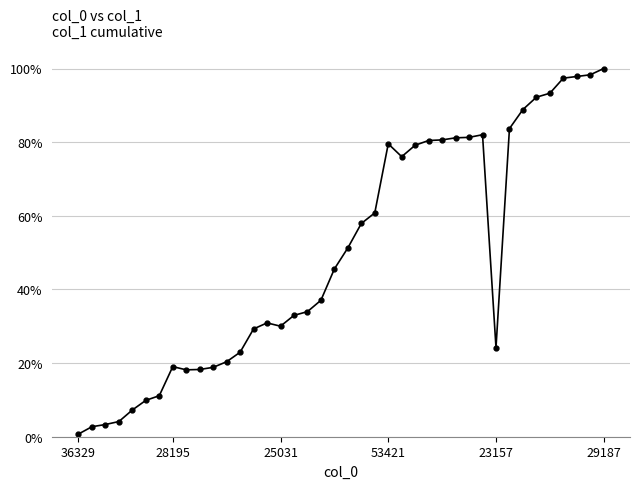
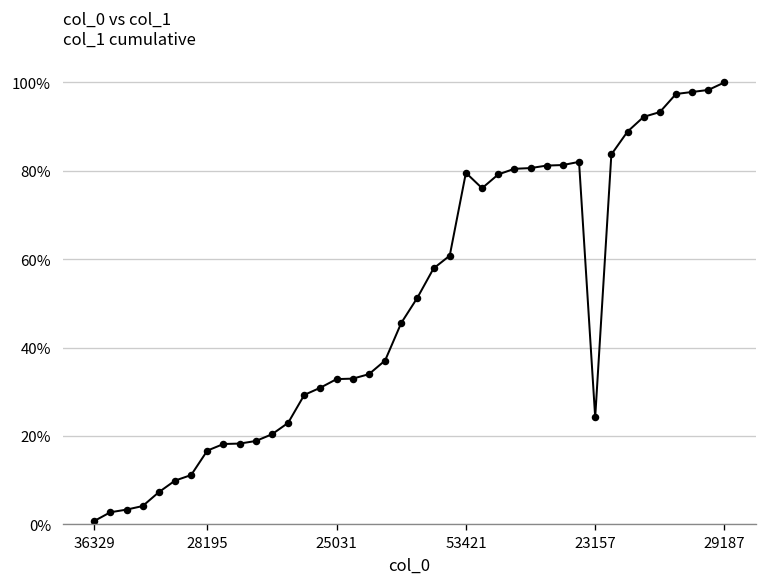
  {
    "36329": "1%",
-   "28195": "19%",
-   "25031": "30%",
+   "28195": "17%",
+   "25031": "33%",
    "53421": "80%",
    "23157": "24%",
    "29187": "100%"
  }
